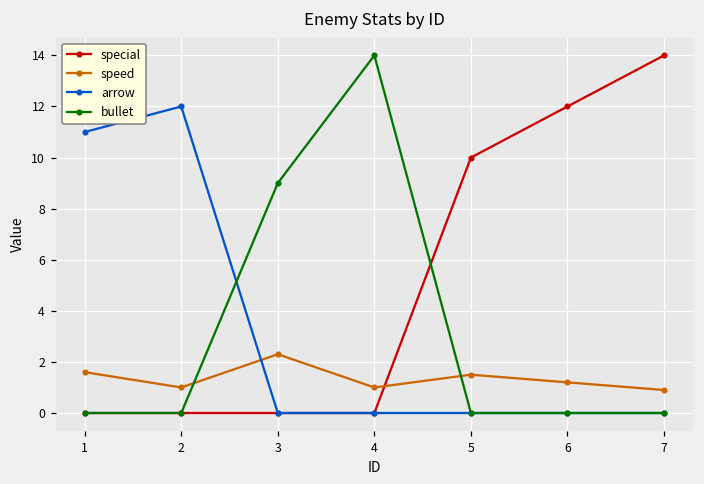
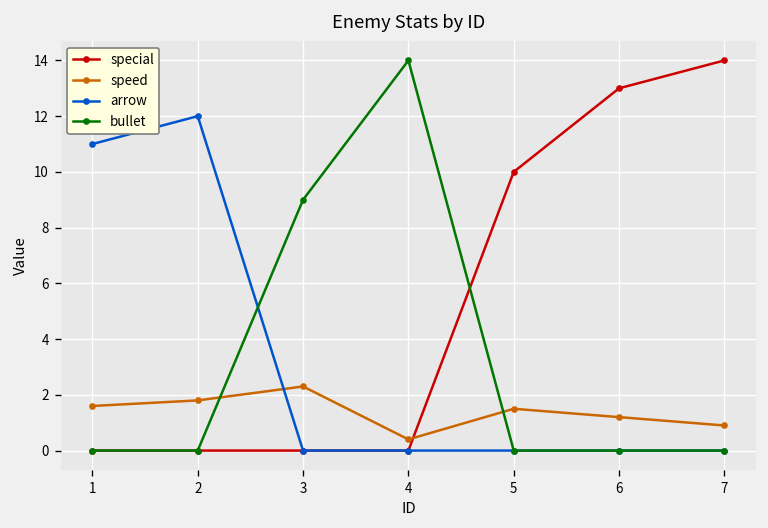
  {
    "special": {
      "5": 10,
-     "6": 12,
+     "6": 13,
      "7": 14
    },
    "speed": {
      "1": 1.6,
-     "2": 1.0,
+     "2": 1.8,
      "3": 2.3,
-     "4": 1.0,
+     "4": 0.4,
      "5": 1.5,
      "6": 1.2,
      "7": 0.9
    },
    "arrow": {
      "1": 11.0,
      "2": 12.0
    },
    "bullet": {
      "3": 9.0,
      "4": 14.0
    }
  }
